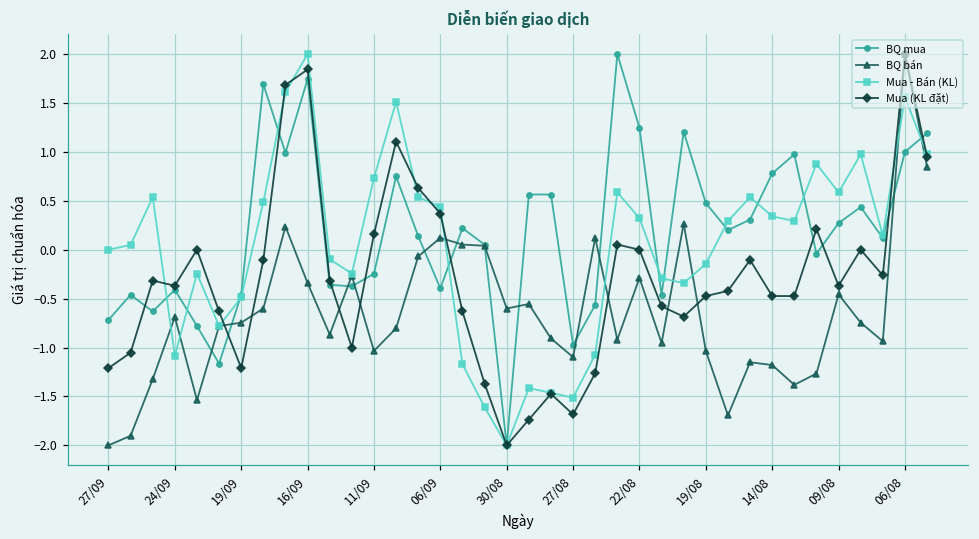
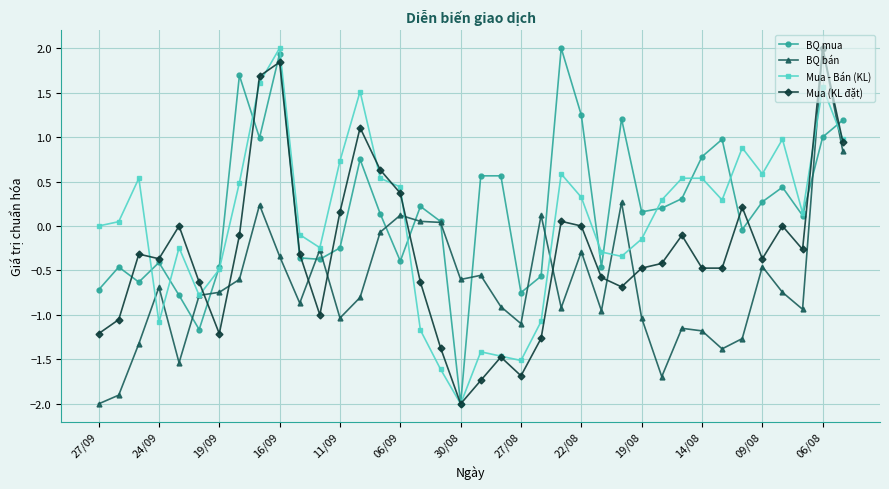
  {
    "BQ mua": {
      "27/09": -0.7,
      "24/09": -0.4,
-     "16/09": 1.7,
+     "16/09": 1.9,
      "11/09": -0.2,
      "06/09": -0.4,
-     "27/08": -1.0,
+     "27/08": -0.7,
      "22/08": 1.2,
-     "19/08": 0.5,
+     "19/08": 0.2,
      "14/08": 0.8,
      "09/08": 0.3,
      "06/08": 1.0
    },
    "Mua - Bán (KL)": {
      "27/09": 0.0,
      "24/09": -1.1,
      "16/09": 2.0,
      "11/09": 0.7,
      "06/09": 0.4,
      "27/08": -1.5,
      "22/08": 0.3,
      "19/08": -0.1,
-     "14/08": 0.3,
+     "14/08": 0.5,
      "09/08": 0.6
    }
  }
